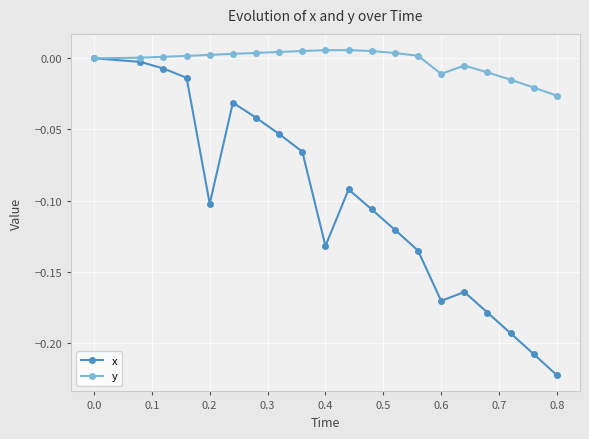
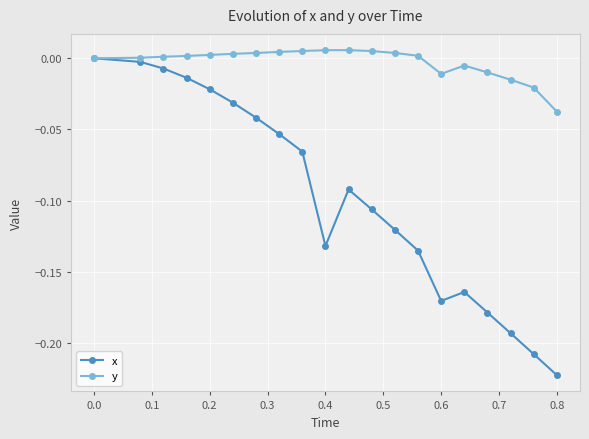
  {
    "x": {
-     "0.2": -0.102,
+     "0.2": -0.022,
      "0.4": -0.132,
      "0.6": -0.171,
      "0.8": -0.223
    },
    "y": {
      "0.2": 0.002,
      "0.4": 0.006,
      "0.6": -0.011,
-     "0.8": -0.026
+     "0.8": -0.038
    }
  }
